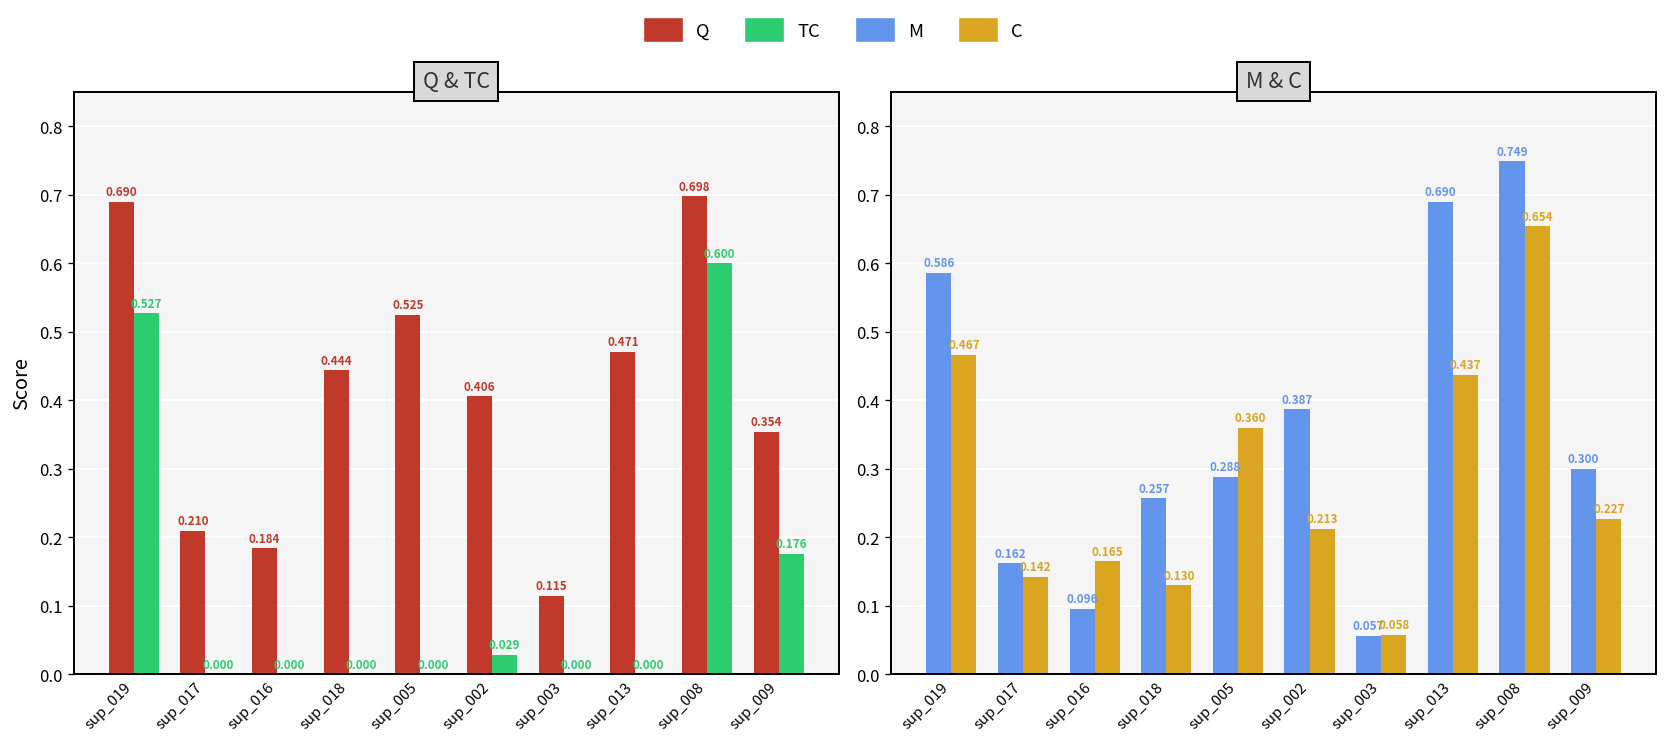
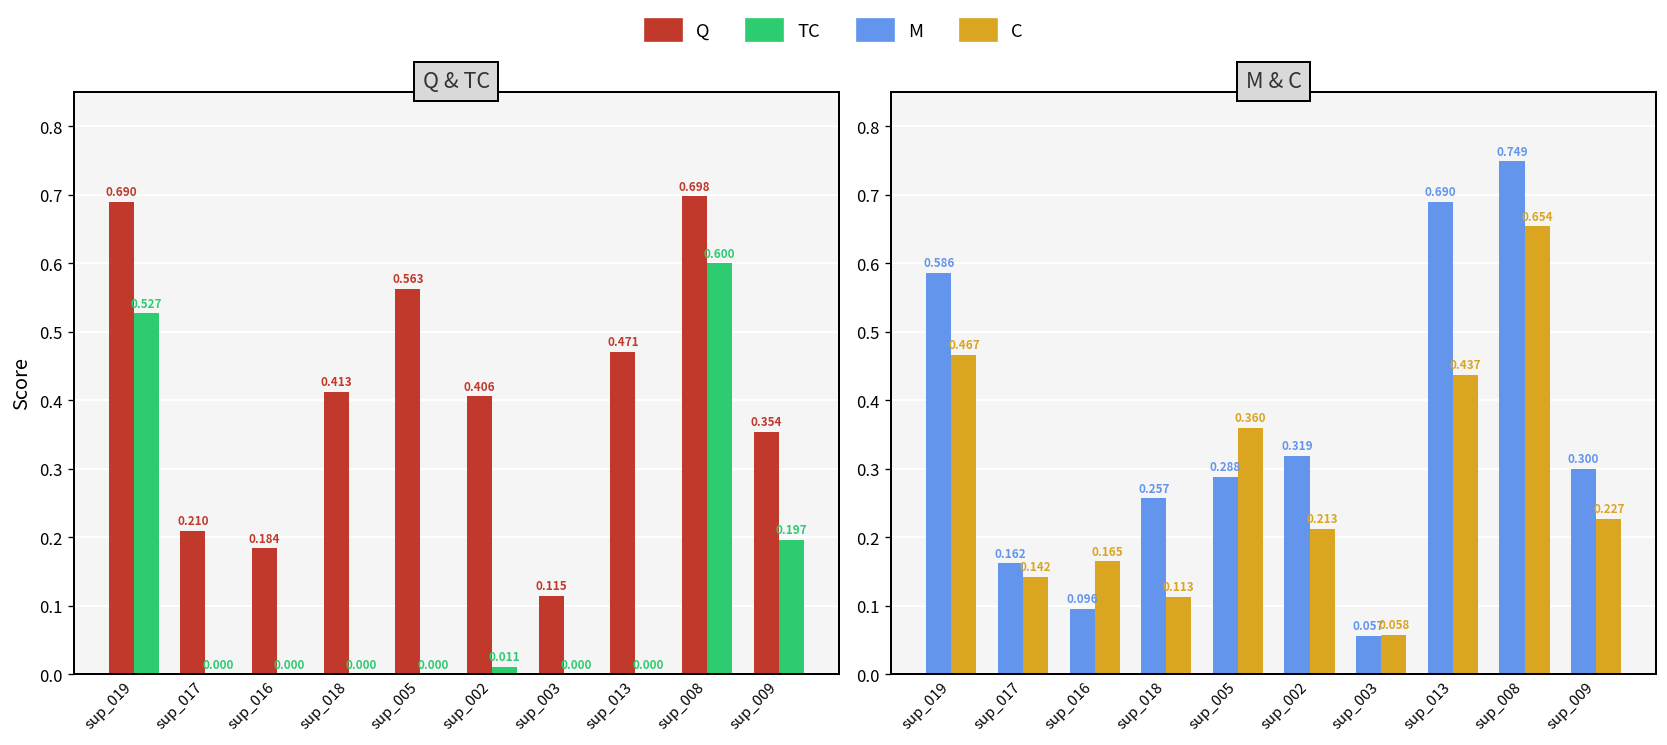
  {
    "Q & TC": {
      "Q": {
        "sup_019": 0.690,
        "sup_017": 0.210,
        "sup_016": 0.184,
-       "sup_018": 0.444,
-       "sup_005": 0.525,
+       "sup_018": 0.413,
+       "sup_005": 0.563,
        "sup_002": 0.406,
        "sup_003": 0.115,
        "sup_013": 0.471,
        "sup_008": 0.698,
        "sup_009": 0.354
      },
      "TC": {
        "sup_019": 0.527,
        "sup_017": 0.000,
        "sup_016": 0.000,
        "sup_018": 0.000,
        "sup_005": 0.000,
-       "sup_002": 0.029,
+       "sup_002": 0.011,
        "sup_003": 0.000,
        "sup_013": 0.000,
        "sup_008": 0.600,
-       "sup_009": 0.176
+       "sup_009": 0.197
      }
    },
    "M & C": {
      "M": {
        "sup_019": 0.586,
        "sup_017": 0.162,
        "sup_016": 0.096,
        "sup_018": 0.257,
        "sup_005": 0.288,
-       "sup_002": 0.387,
+       "sup_002": 0.319,
        "sup_013": 0.690,
        "sup_008": 0.749,
        "sup_009": 0.300
      },
      "C": {
        "sup_019": 0.467,
        "sup_017": 0.142,
        "sup_016": 0.165,
-       "sup_018": 0.130,
+       "sup_018": 0.113,
        "sup_005": 0.360,
        "sup_002": 0.213,
        "sup_013": 0.437,
        "sup_008": 0.654,
        "sup_009": 0.227
      }
    }
  }
